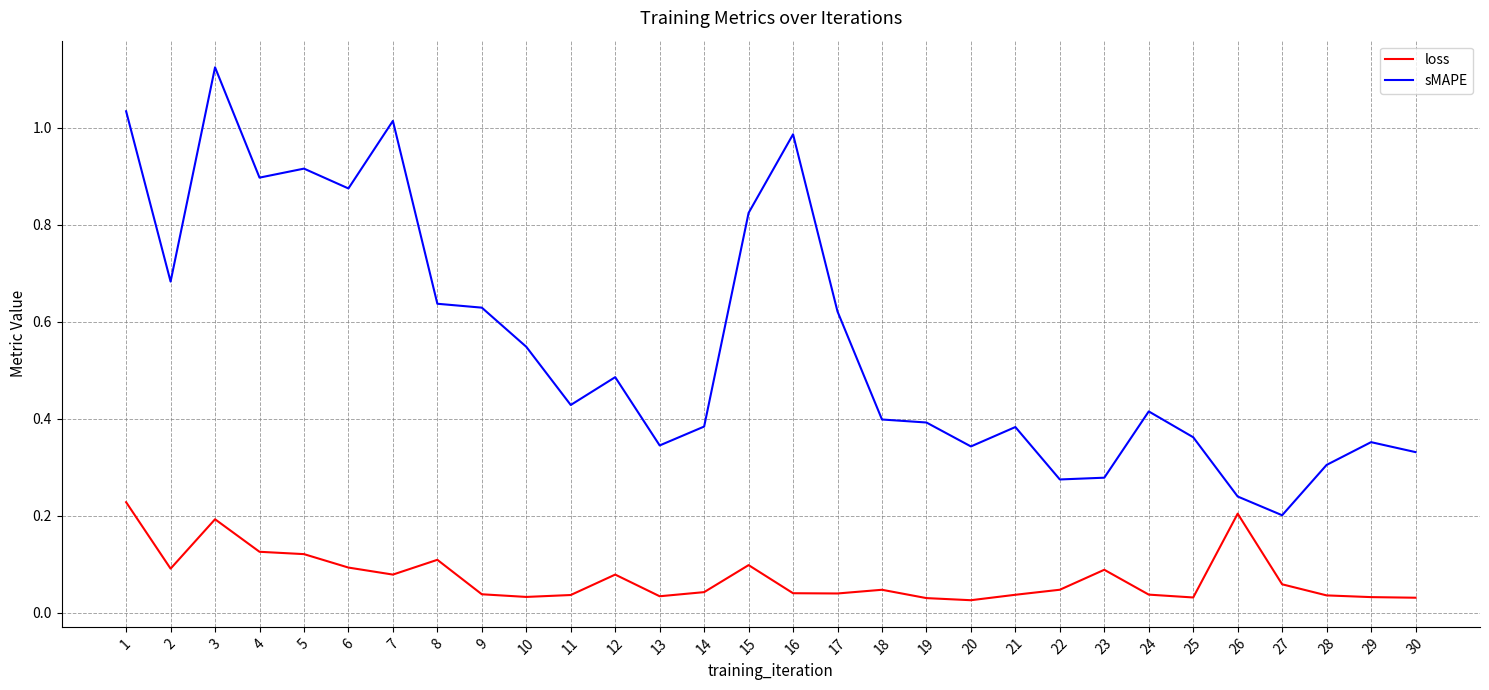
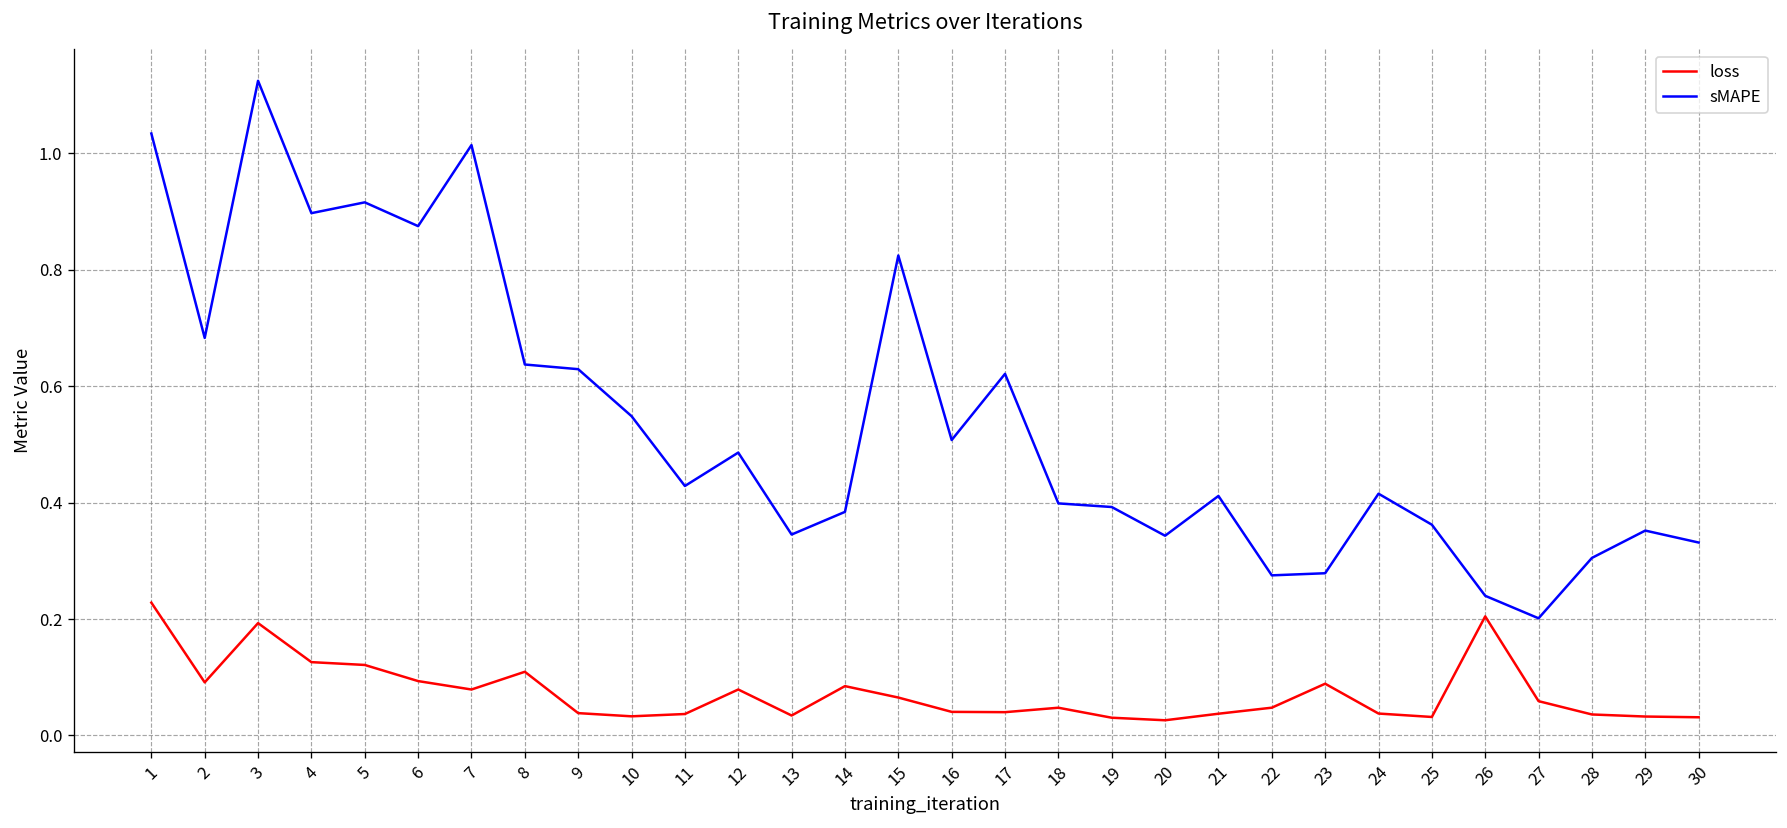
  {
    "loss": {
      "1": 0.23,
      "2": 0.09,
      "3": 0.19,
      "4": 0.13,
      "5": 0.12,
      "6": 0.09,
      "7": 0.08,
      "8": 0.11,
      "9": 0.04,
      "10": 0.03,
      "11": 0.04,
      "12": 0.08,
      "13": 0.03,
-     "14": 0.04,
-     "15": 0.10,
+     "14": 0.08,
+     "15": 0.07,
      "16": 0.04,
      "17": 0.04,
      "18": 0.05,
      "19": 0.03,
      "20": 0.03,
      "21": 0.04,
      "22": 0.05,
      "23": 0.09,
      "24": 0.04,
      "25": 0.03,
      "26": 0.20,
      "27": 0.06,
      "28": 0.04,
      "29": 0.03,
      "30": 0.03
    },
    "sMAPE": {
      "1": 1.03,
      "2": 0.68,
      "3": 1.12,
      "4": 0.90,
      "5": 0.92,
      "6": 0.88,
      "7": 1.01,
      "8": 0.64,
      "9": 0.63,
      "10": 0.55,
      "11": 0.43,
      "12": 0.49,
      "13": 0.35,
      "14": 0.38,
      "15": 0.82,
-     "16": 0.99,
+     "16": 0.51,
      "17": 0.62,
      "18": 0.40,
      "19": 0.39,
      "20": 0.34,
-     "21": 0.38,
+     "21": 0.41,
      "22": 0.27,
      "23": 0.28,
      "24": 0.42,
      "25": 0.36,
      "26": 0.24,
      "27": 0.20,
      "28": 0.30,
      "29": 0.35,
      "30": 0.33
    }
  }
